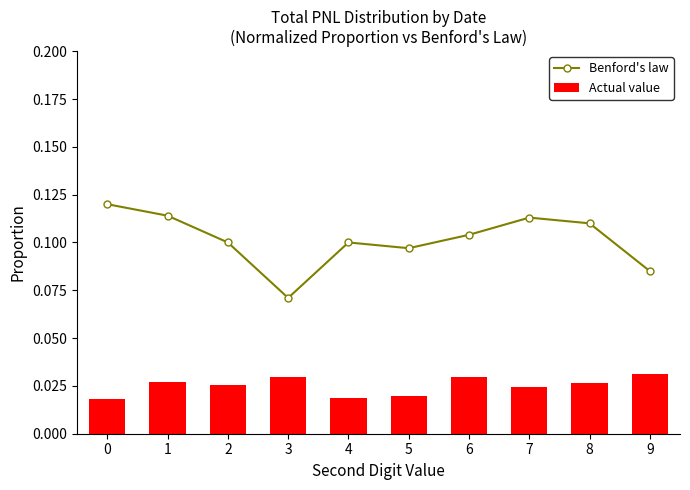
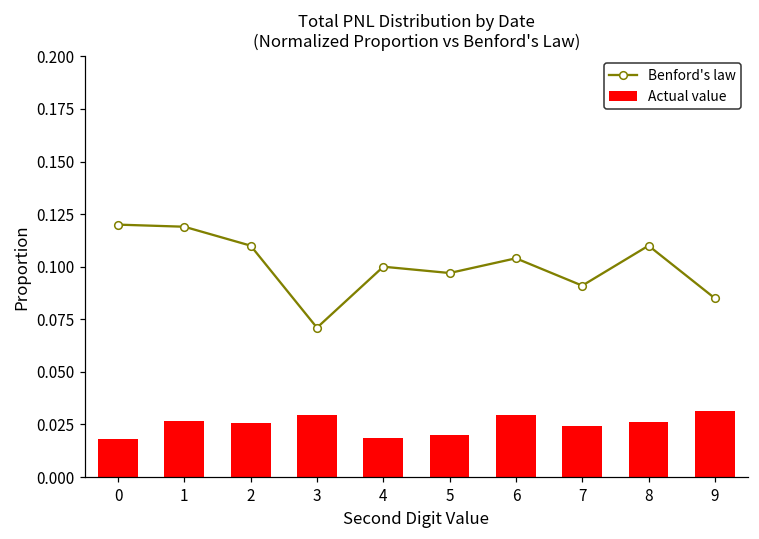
  {
    "Benford's law": {
      "0": 0.120,
-     "1": 0.114,
-     "2": 0.10,
+     "1": 0.119,
+     "2": 0.11,
      "3": 0.071,
      "4": 0.100,
      "5": 0.097,
      "6": 0.104,
-     "7": 0.113,
+     "7": 0.091,
      "8": 0.110,
      "9": 0.085
    },
    "Actual value": {
      "0": 0.018,
      "1": 0.027,
      "2": 0.026,
      "3": 0.030,
      "4": 0.019,
      "5": 0.020,
      "6": 0.030,
      "7": 0.024,
      "8": 0.026,
      "9": 0.031
    }
  }
